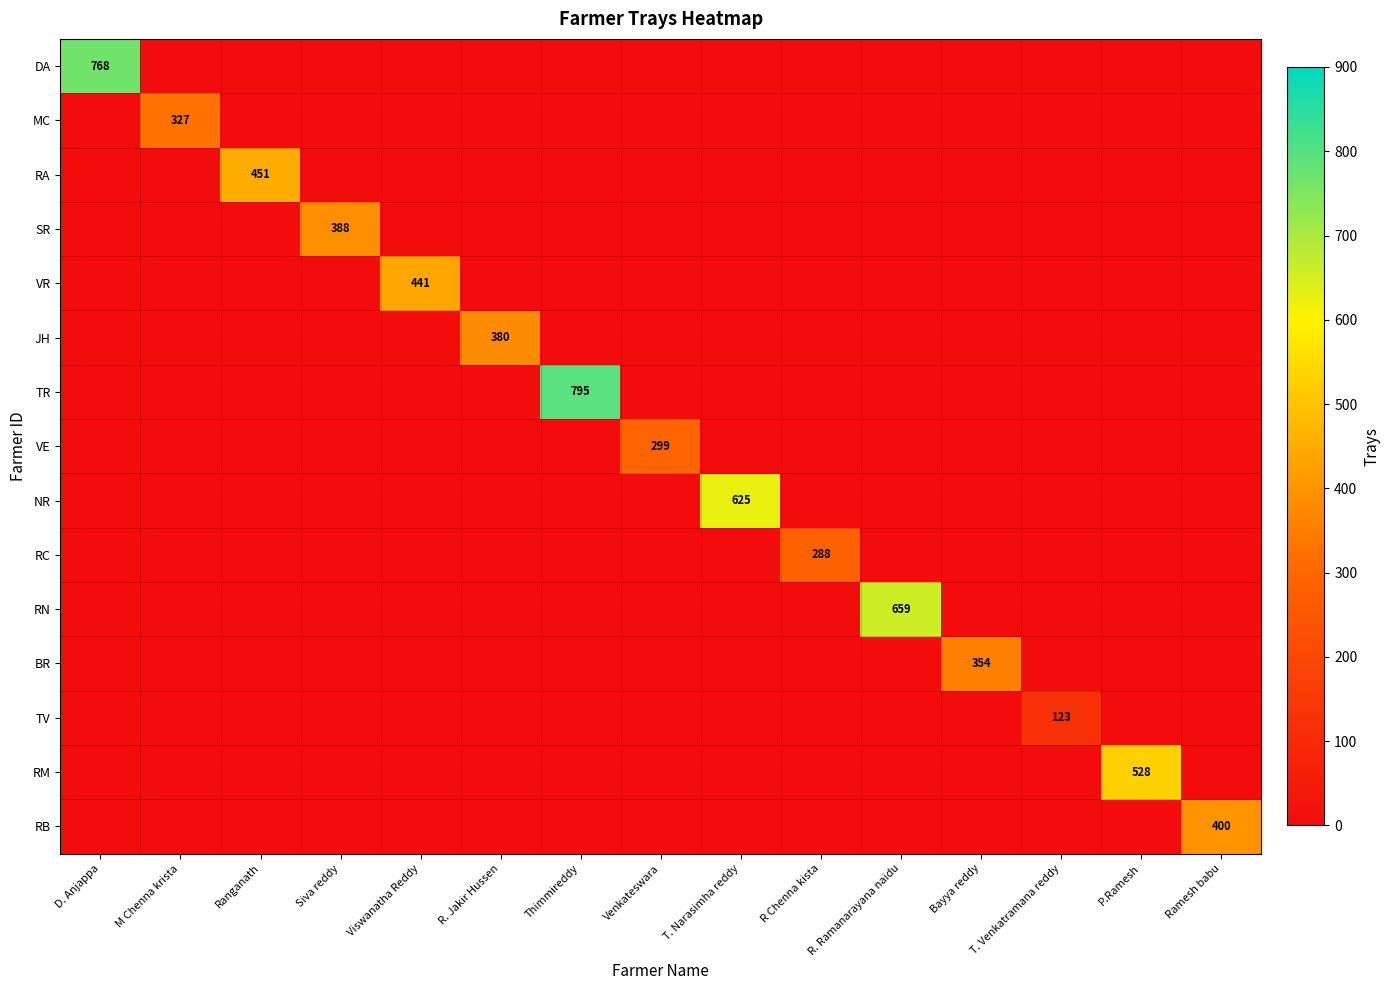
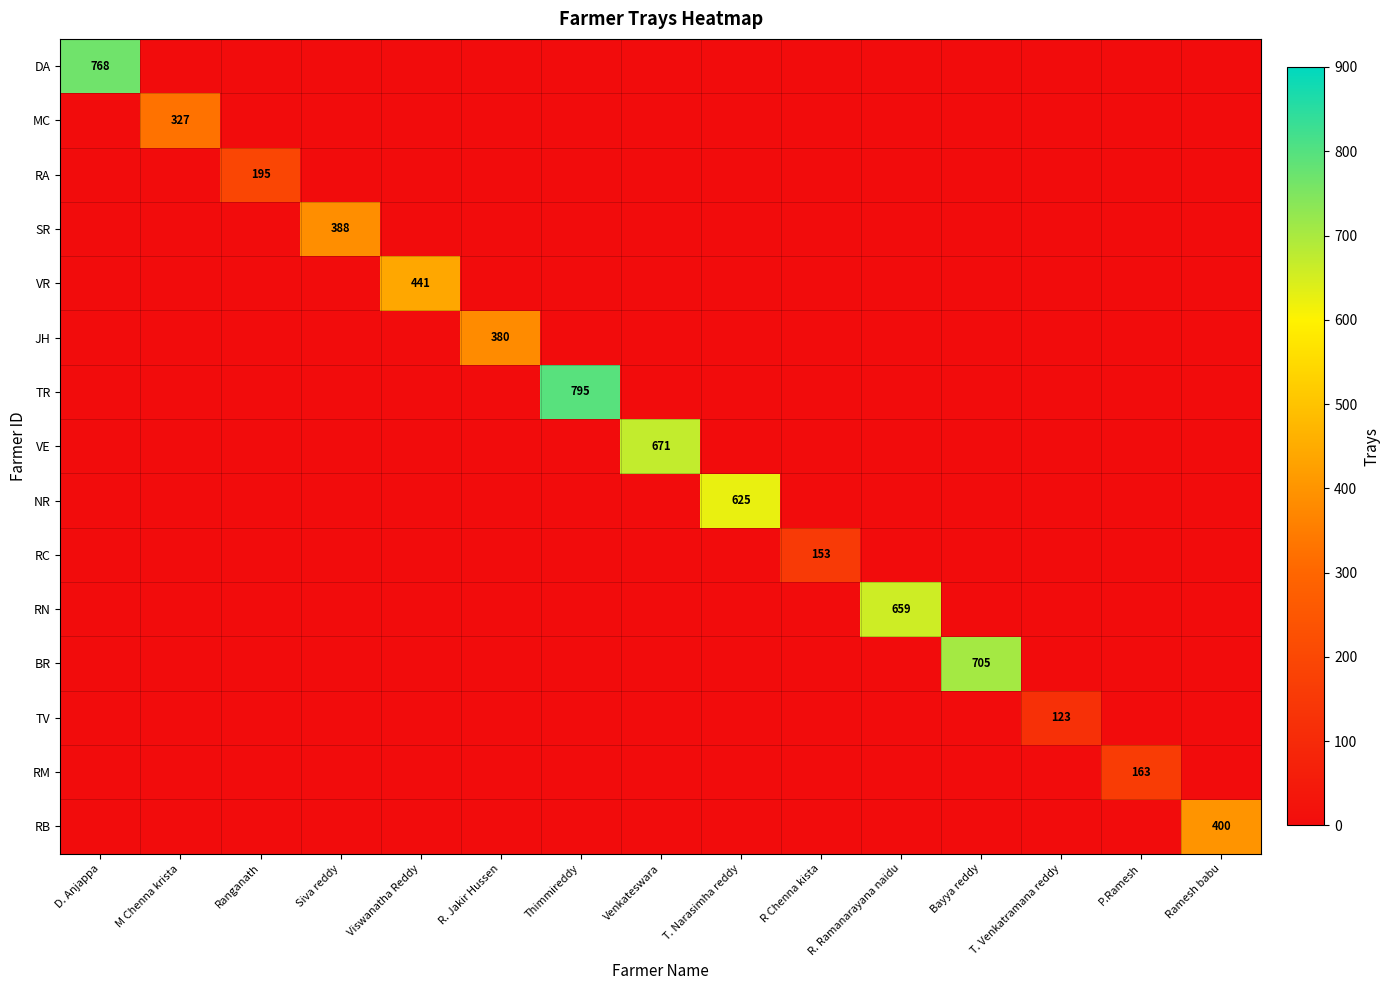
  {
    "DA": {
      "D. Anjappa": 768
    },
    "MC": {
      "M Chenna krista": 327
    },
    "RA": {
-     "Ranganath": 451
+     "Ranganath": 195
    },
    "SR": {
      "Siva reddy": 388
    },
    "VR": {
      "Viswanatha Reddy": 441
    },
    "JH": {
      "R. Jakir Hussen": 380
    },
    "TR": {
      "Thimmireddy": 795
    },
    "VE": {
-     "Venkateswara": 299
+     "Venkateswara": 671
    },
    "NR": {
      "T. Narasimha reddy": 625
    },
    "RC": {
-     "R Chenna kista": 288
+     "R Chenna kista": 153
    },
    "RN": {
      "R. Ramanarayana naidu": 659
    },
    "BR": {
-     "Bayya reddy": 354
+     "Bayya reddy": 705
    },
    "TV": {
      "T. Venkatramana reddy": 123
    },
    "RM": {
-     "P.Ramesh": 528
+     "P.Ramesh": 163
    },
    "RB": {
      "Ramesh babu": 400
    }
  }
